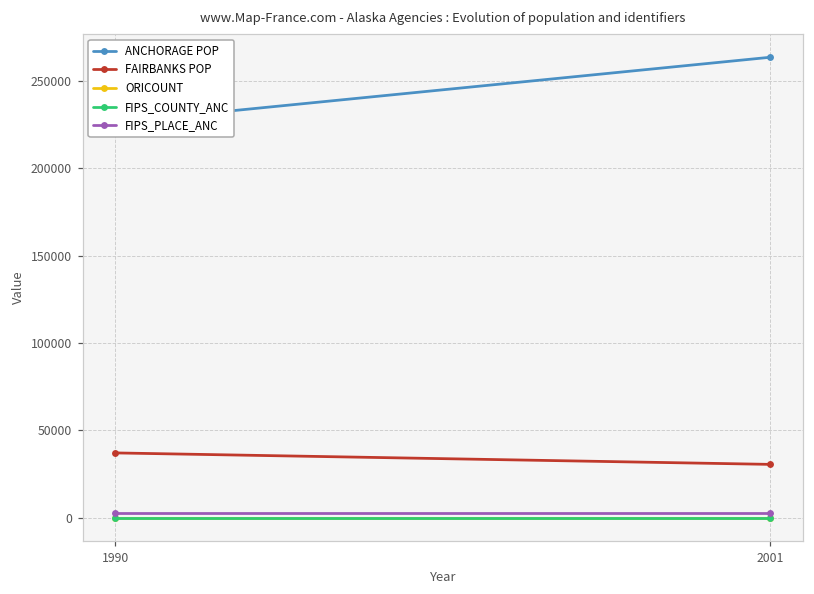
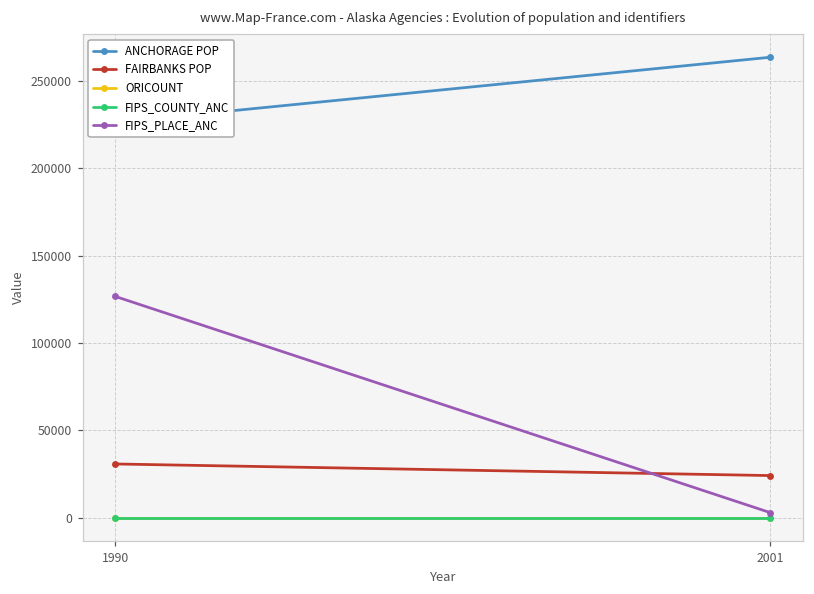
  {
    "ANCHORAGE POP": {
      "2001": 264000
    },
    "FAIRBANKS POP": {
-     "1990": 37000,
-     "2001": 31000
+     "1990": 31000,
+     "2001": 24000
    },
    "FIPS_COUNTY_ANC": {
      "1990": 0,
      "2001": 0
    },
    "FIPS_PLACE_ANC": {
-     "1990": 3000,
+     "1990": 127000,
      "2001": 3000
    }
  }
